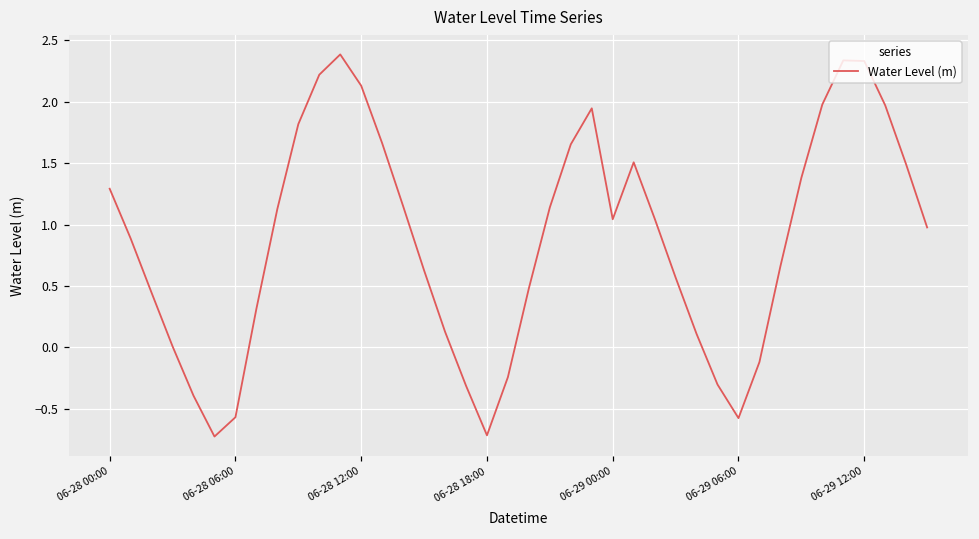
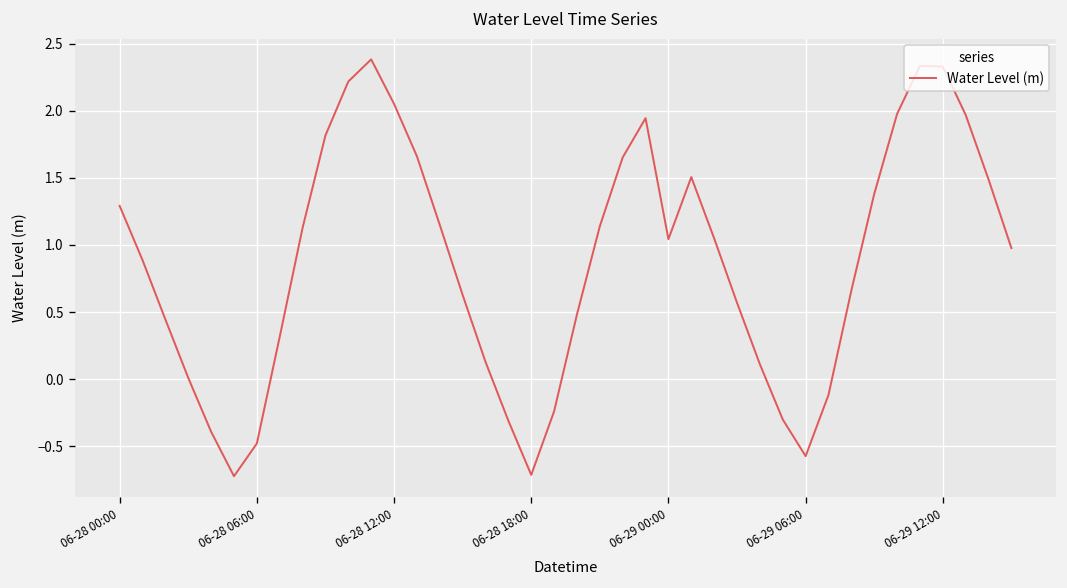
  {
    "06-28 00:00": 1.29,
-   "06-28 06:00": -0.57,
-   "06-28 12:00": 2.13,
+   "06-28 06:00": -0.48,
+   "06-28 12:00": 2.05,
    "06-28 18:00": -0.71,
    "06-29 00:00": 1.04,
    "06-29 06:00": -0.57
  }
